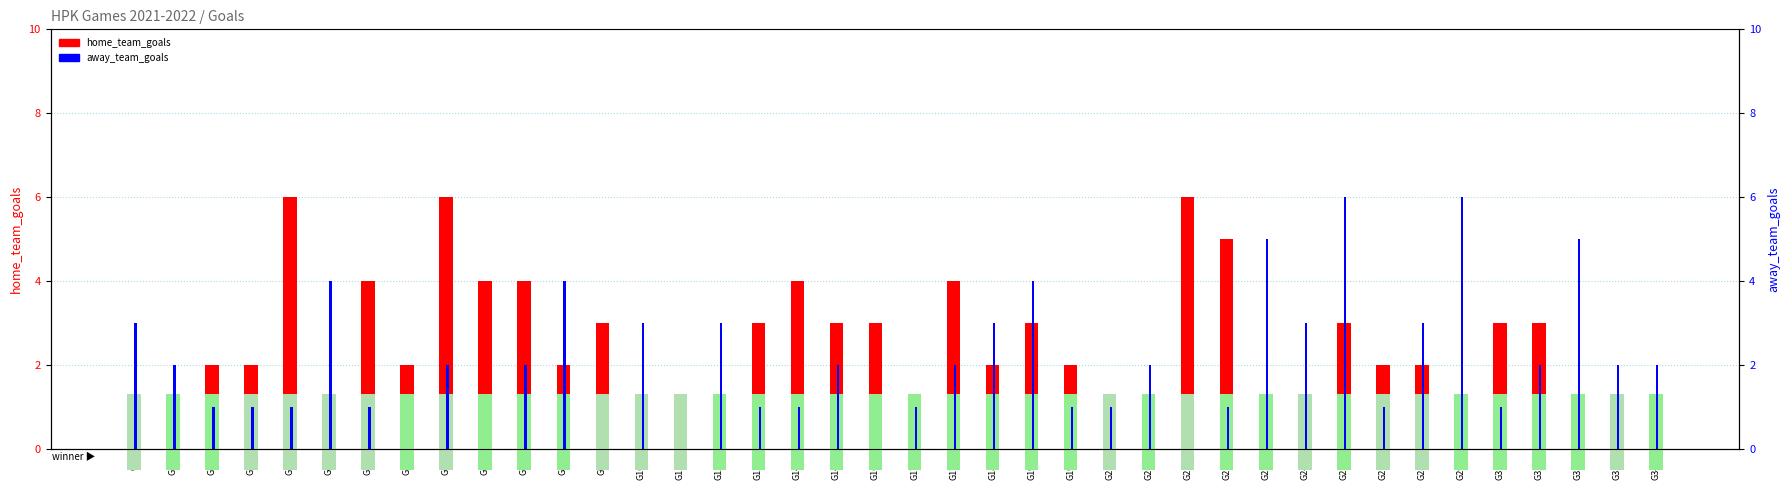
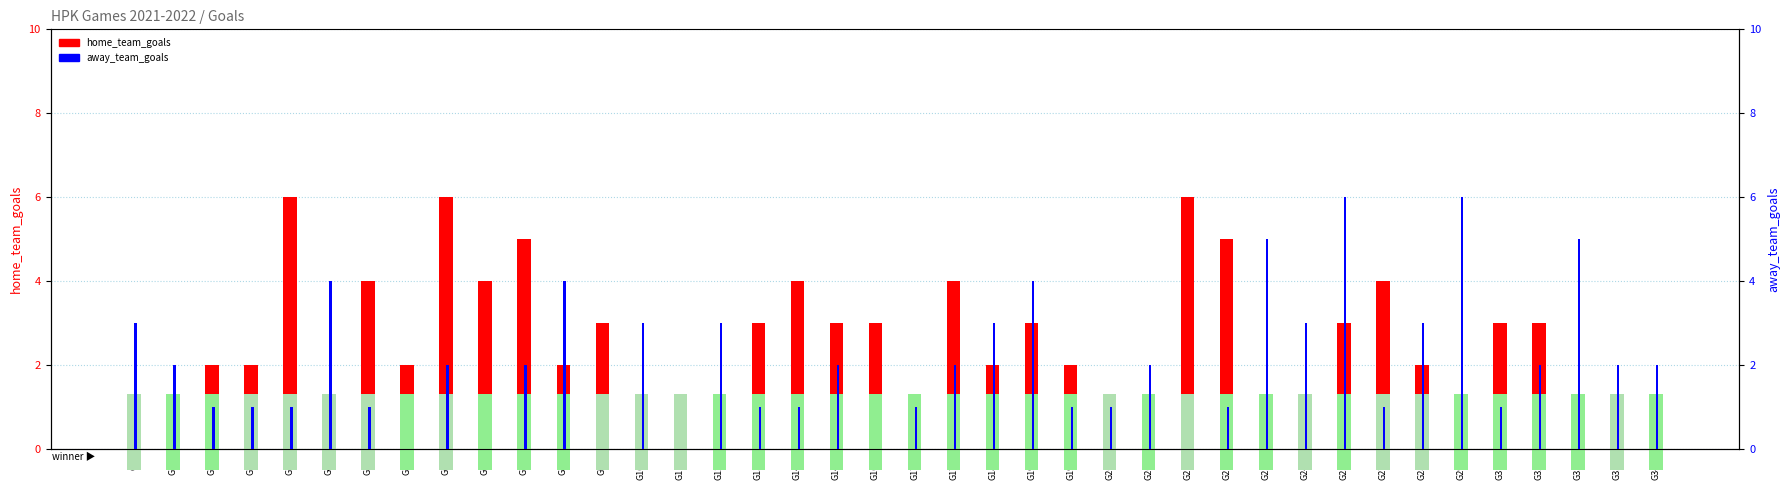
  {
    "home_team_goals": {
      "G20": 2,
      "G27": 2,
      "G38": 6,
      "G51": 4,
      "G56": 2,
      "G63": 6,
      "G68": 4,
-     "G78": 4,
+     "G78": 5,
      "G88": 2,
      "G94": 3,
      "G131": 3,
      "G142": 4,
      "G149": 3,
      "G161": 3,
      "G173": 4,
      "G188": 2,
      "G191": 3,
      "G194": 2,
      "G213": 6,
      "G218": 5,
      "G259": 3,
-     "G273": 2,
+     "G273": 4,
      "G283": 2,
      "G312": 3,
      "G326": 3
    }
  }
